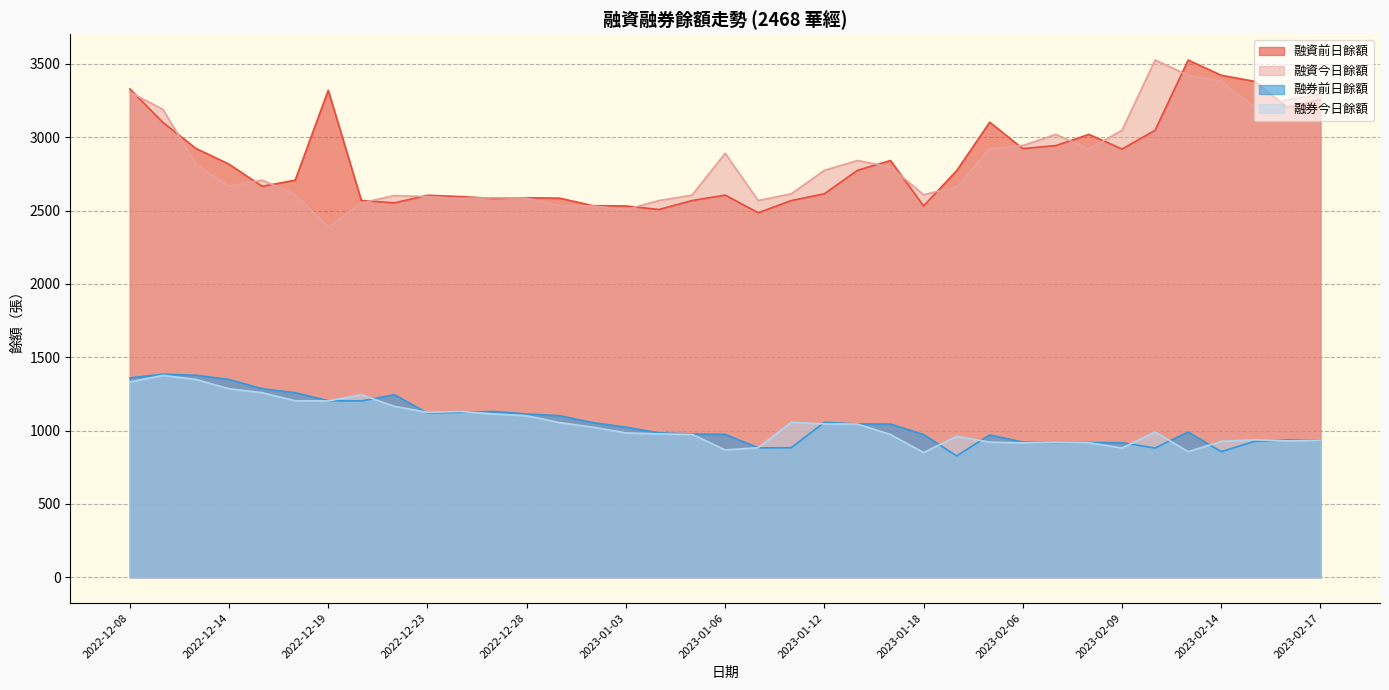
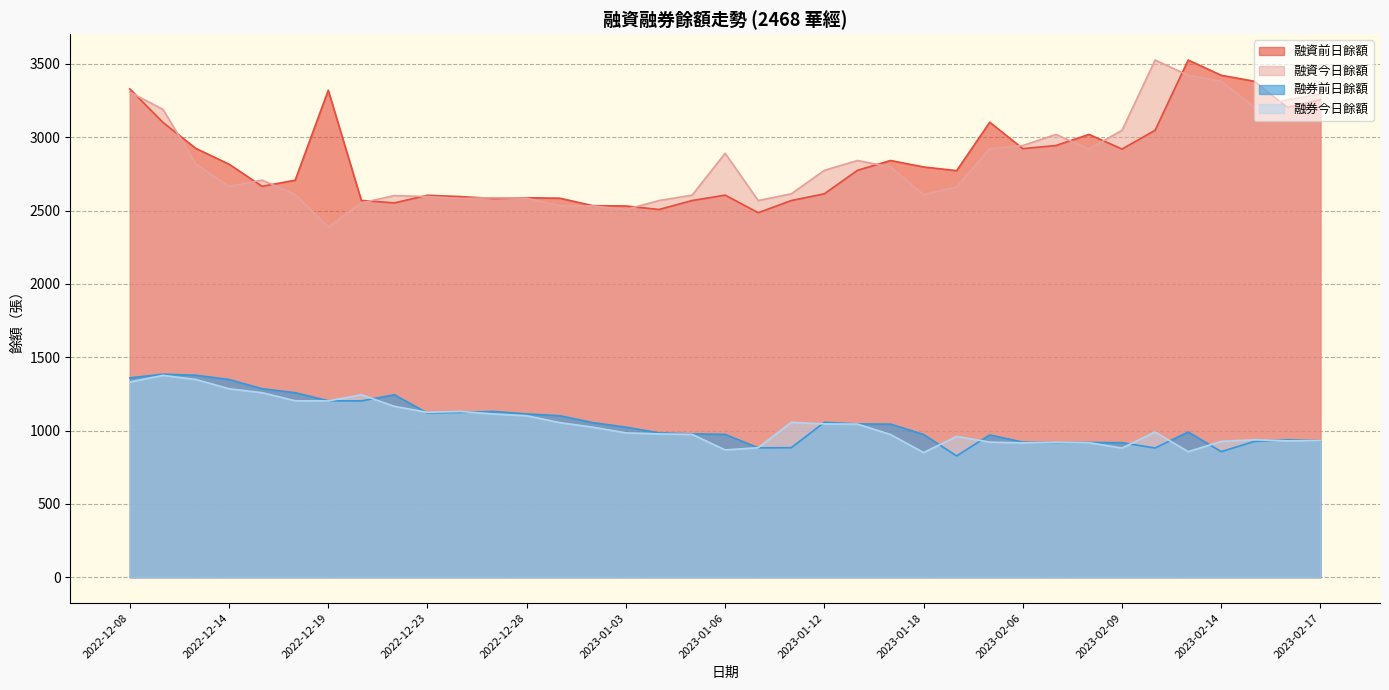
  {
    "融資前日餘額": {
      "2022-12-08": 3330,
      "2022-12-14": 2820,
      "2022-12-19": 3320,
      "2023-01-03": 2530,
      "2023-01-06": 2610,
      "2023-01-12": 2610,
-     "2023-01-18": 2530,
+     "2023-01-18": 2800,
      "2023-02-06": 2920,
      "2023-02-09": 2920,
      "2023-02-14": 3420
    },
    "融資今日餘額": {
      "2022-12-08": 3310,
      "2022-12-14": 2670,
      "2022-12-19": 2390,
      "2023-01-03": 2510,
      "2023-01-06": 2890,
      "2023-01-12": 2770,
      "2023-01-18": 2610,
      "2023-02-06": 2940,
      "2023-02-09": 3050,
      "2023-02-14": 3380
    },
    "融券前日餘額": {
      "2022-12-08": 1360,
      "2022-12-14": 1350,
      "2023-01-03": 1020,
      "2023-01-06": 970,
      "2023-01-18": 970,
      "2023-02-09": 920,
      "2023-02-14": 860
    },
    "融券今日餘額": {
      "2022-12-08": 1330,
      "2022-12-14": 1290,
      "2023-01-03": 980,
      "2023-01-06": 870,
      "2023-01-18": 850,
      "2023-02-09": 880,
      "2023-02-14": 930
    }
  }
